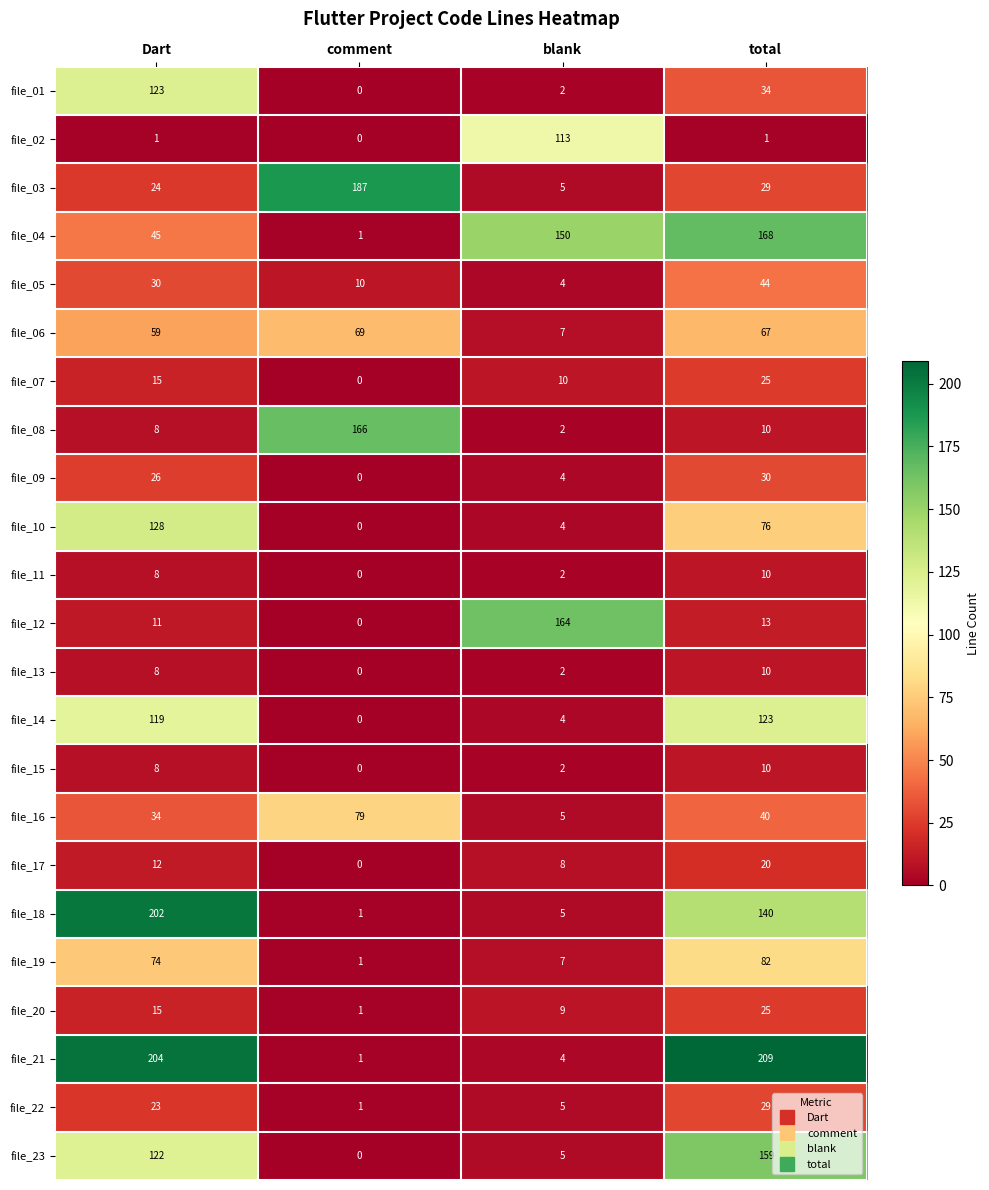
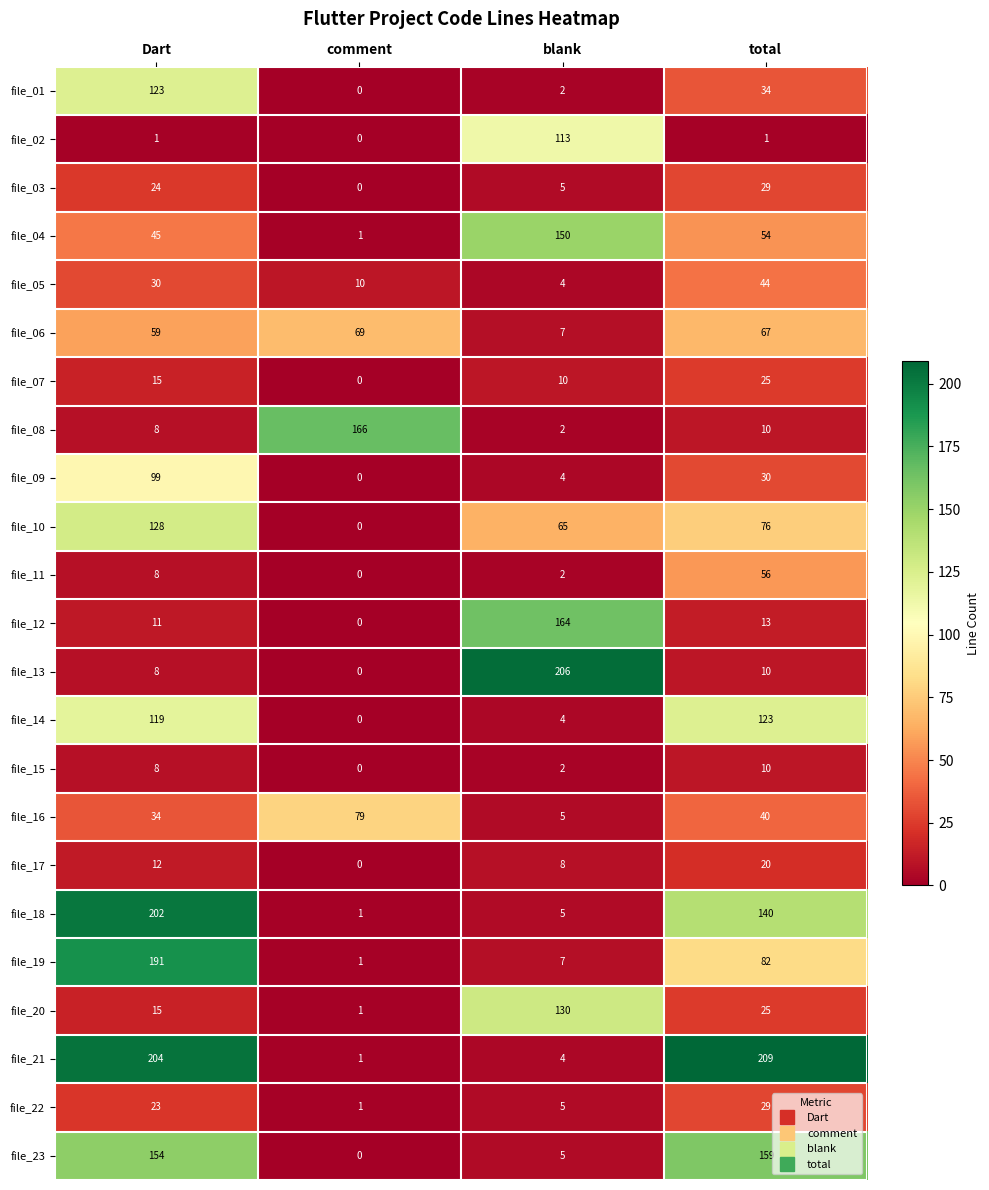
  {
    "file_01": {
      "Dart": 123,
      "comment": 0,
      "blank": 2,
      "total": 34
    },
    "file_02": {
      "Dart": 1,
      "comment": 0,
      "blank": 113,
      "total": 1
    },
    "file_03": {
      "Dart": 24,
-     "comment": 187,
+     "comment": 0,
      "blank": 5,
      "total": 29
    },
    "file_04": {
      "Dart": 45,
      "comment": 1,
      "blank": 150,
-     "total": 168
+     "total": 54
    },
    "file_05": {
      "Dart": 30,
      "comment": 10,
      "blank": 4,
      "total": 44
    },
    "file_06": {
      "Dart": 59,
      "comment": 69,
      "blank": 7,
      "total": 67
    },
    "file_07": {
      "Dart": 15,
      "comment": 0,
      "blank": 10,
      "total": 25
    },
    "file_08": {
      "Dart": 8,
      "comment": 166,
      "blank": 2,
      "total": 10
    },
    "file_09": {
-     "Dart": 26,
+     "Dart": 99,
      "comment": 0,
      "blank": 4,
      "total": 30
    },
    "file_10": {
      "Dart": 128,
      "comment": 0,
-     "blank": 4,
+     "blank": 65,
      "total": 76
    },
    "file_11": {
      "Dart": 8,
      "comment": 0,
      "blank": 2,
-     "total": 10
+     "total": 56
    },
    "file_12": {
      "Dart": 11,
      "comment": 0,
      "blank": 164,
      "total": 13
    },
    "file_13": {
      "Dart": 8,
      "comment": 0,
-     "blank": 2,
+     "blank": 206,
      "total": 10
    },
    "file_14": {
      "Dart": 119,
      "comment": 0,
      "blank": 4,
      "total": 123
    },
    "file_15": {
      "Dart": 8,
      "comment": 0,
      "blank": 2,
      "total": 10
    },
    "file_16": {
      "Dart": 34,
      "comment": 79,
      "blank": 5,
      "total": 40
    },
    "file_17": {
      "Dart": 12,
      "comment": 0,
      "blank": 8,
      "total": 20
    },
    "file_18": {
      "Dart": 202,
      "comment": 1,
      "blank": 5,
      "total": 140
    },
    "file_19": {
-     "Dart": 74,
+     "Dart": 191,
      "comment": 1,
      "blank": 7,
      "total": 82
    },
    "file_20": {
      "Dart": 15,
      "comment": 1,
-     "blank": 9,
+     "blank": 130,
      "total": 25
    },
    "file_21": {
      "Dart": 204,
      "comment": 1,
      "blank": 4,
      "total": 209
    },
    "file_22": {
      "Dart": 23,
      "comment": 1,
      "blank": 5,
      "total": 29
    },
    "file_23": {
-     "Dart": 122,
+     "Dart": 154,
      "comment": 0,
      "blank": 5
    }
  }
